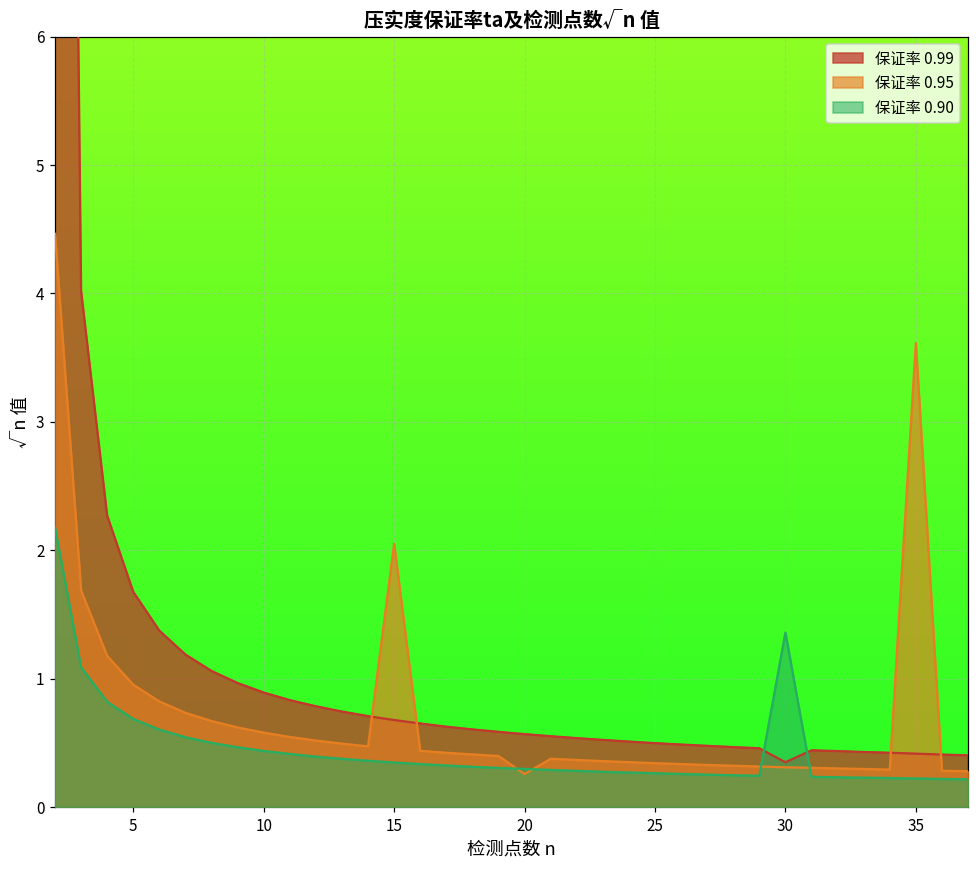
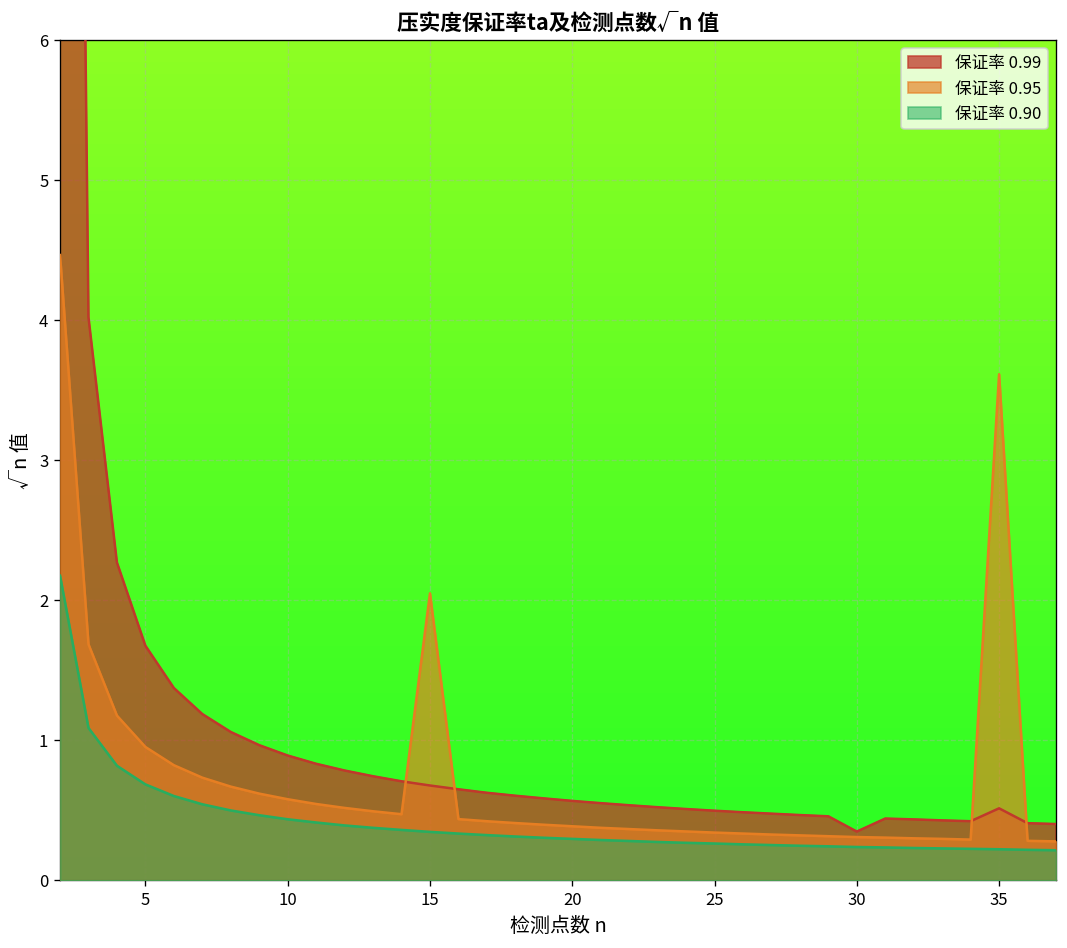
  {
    "保证率 0.99": {
      "5": 1.68,
      "10": 0.89,
      "15": 0.68,
      "20": 0.57,
      "25": 0.50,
      "30": 0.35,
-     "35": 0.42
+     "35": 0.52
    },
    "保证率 0.95": {
      "5": 0.95,
      "10": 0.58,
      "15": 2.05,
-     "20": 0.26,
+     "20": 0.39,
      "25": 0.34,
      "30": 0.31,
      "35": 3.61
    },
    "保证率 0.90": {
      "5": 0.69,
      "10": 0.44,
      "15": 0.35,
      "20": 0.30,
      "25": 0.26,
-     "30": 1.36,
+     "30": 0.24,
      "35": 0.22
    }
  }
